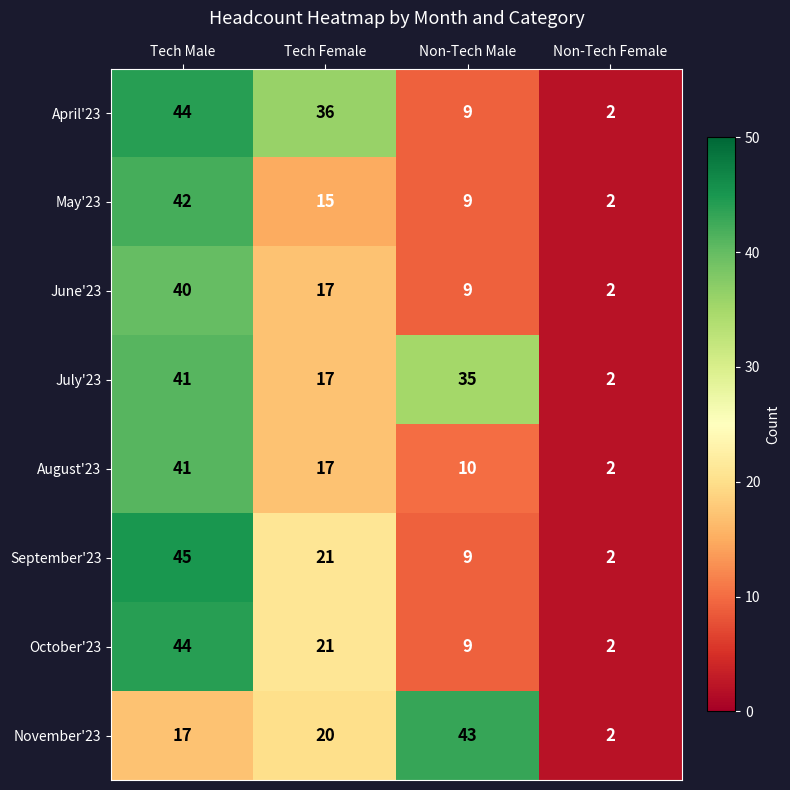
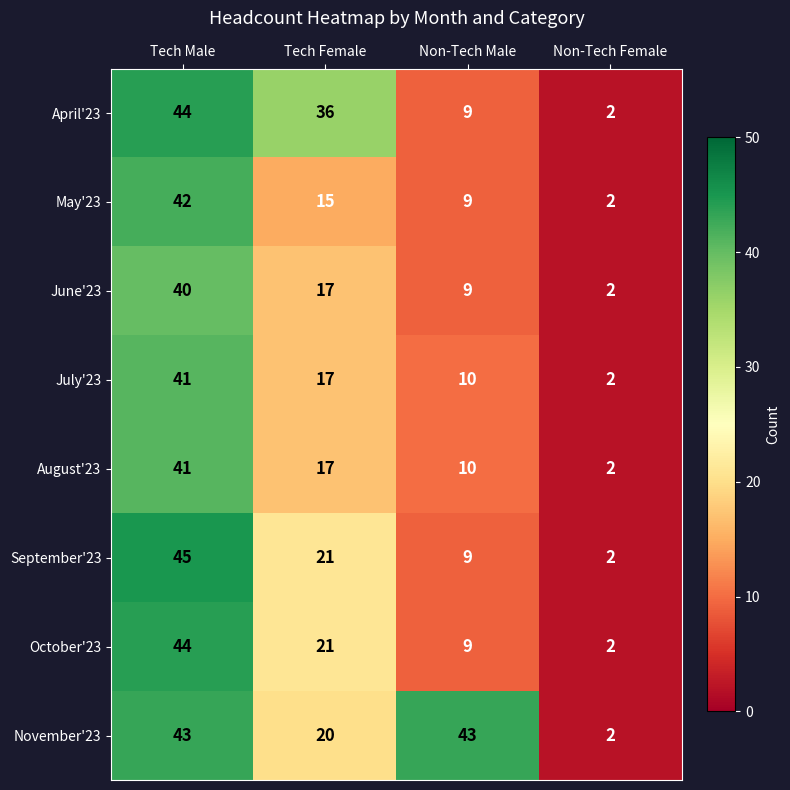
  {
    "April'23": {
      "Tech Male": 44,
      "Tech Female": 36,
      "Non-Tech Male": 9,
      "Non-Tech Female": 2
    },
    "May'23": {
      "Tech Male": 42,
      "Tech Female": 15,
      "Non-Tech Male": 9,
      "Non-Tech Female": 2
    },
    "June'23": {
      "Tech Male": 40,
      "Tech Female": 17,
      "Non-Tech Male": 9,
      "Non-Tech Female": 2
    },
    "July'23": {
      "Tech Male": 41,
      "Tech Female": 17,
-     "Non-Tech Male": 35,
+     "Non-Tech Male": 10,
      "Non-Tech Female": 2
    },
    "August'23": {
      "Tech Male": 41,
      "Tech Female": 17,
      "Non-Tech Male": 10,
      "Non-Tech Female": 2
    },
    "September'23": {
      "Tech Male": 45,
      "Tech Female": 21,
      "Non-Tech Male": 9,
      "Non-Tech Female": 2
    },
    "October'23": {
      "Tech Male": 44,
      "Tech Female": 21,
      "Non-Tech Male": 9,
      "Non-Tech Female": 2
    },
    "November'23": {
-     "Tech Male": 17,
+     "Tech Male": 43,
      "Tech Female": 20,
      "Non-Tech Male": 43,
      "Non-Tech Female": 2
    }
  }
